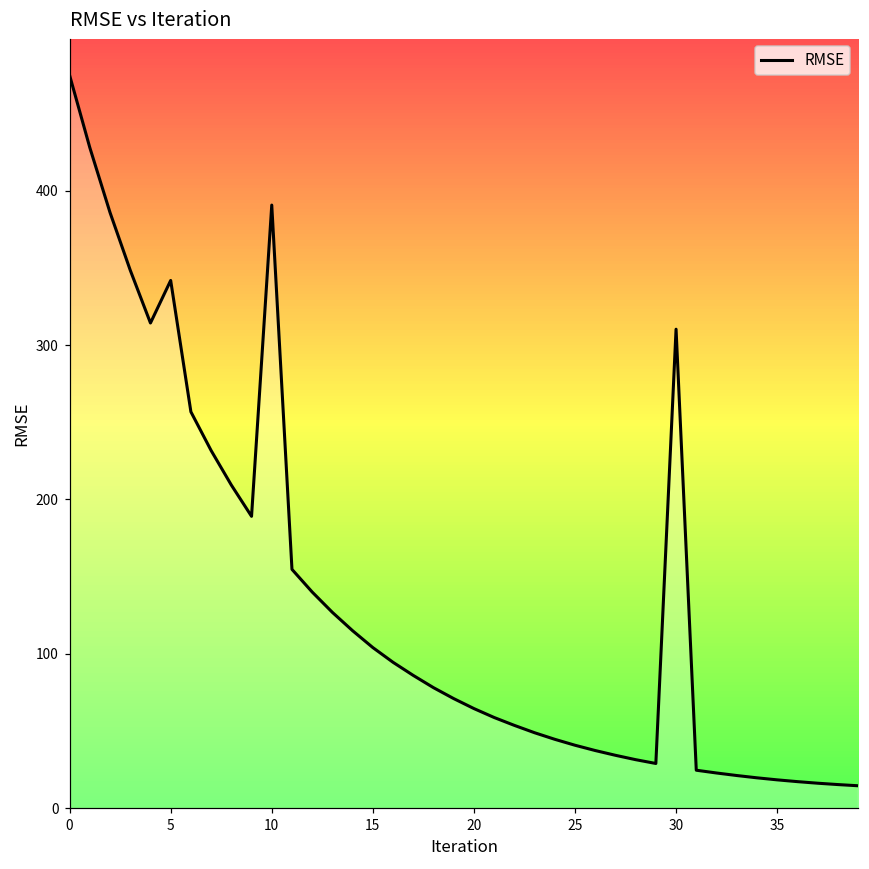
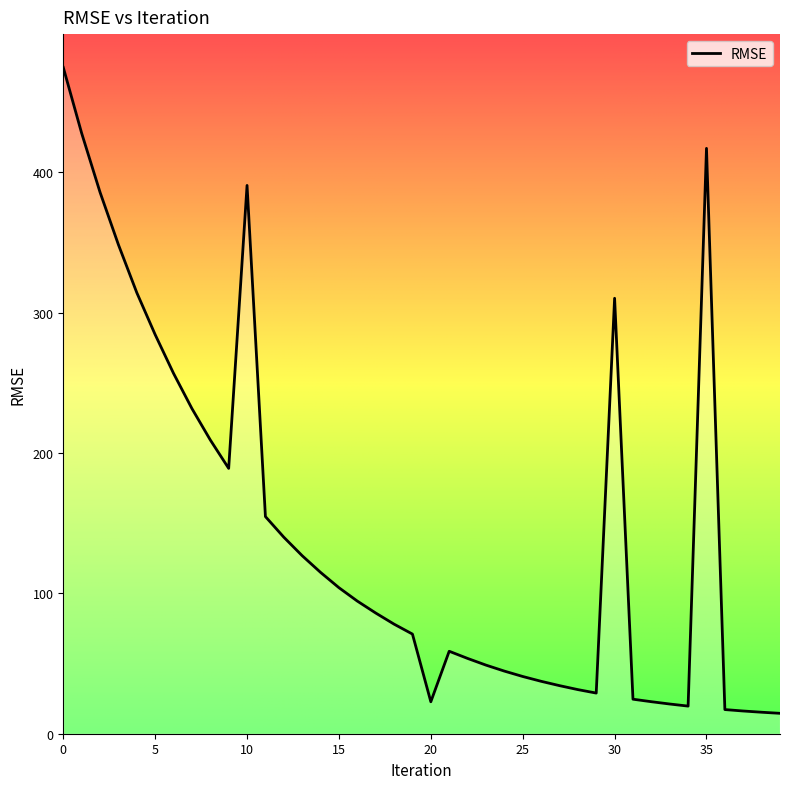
  {
    "0": 475,
-   "5": 342,
+   "5": 284,
    "10": 391,
    "15": 104,
-   "20": 65,
+   "20": 23,
    "25": 41,
    "30": 310,
-   "35": 18
+   "35": 417
  }
